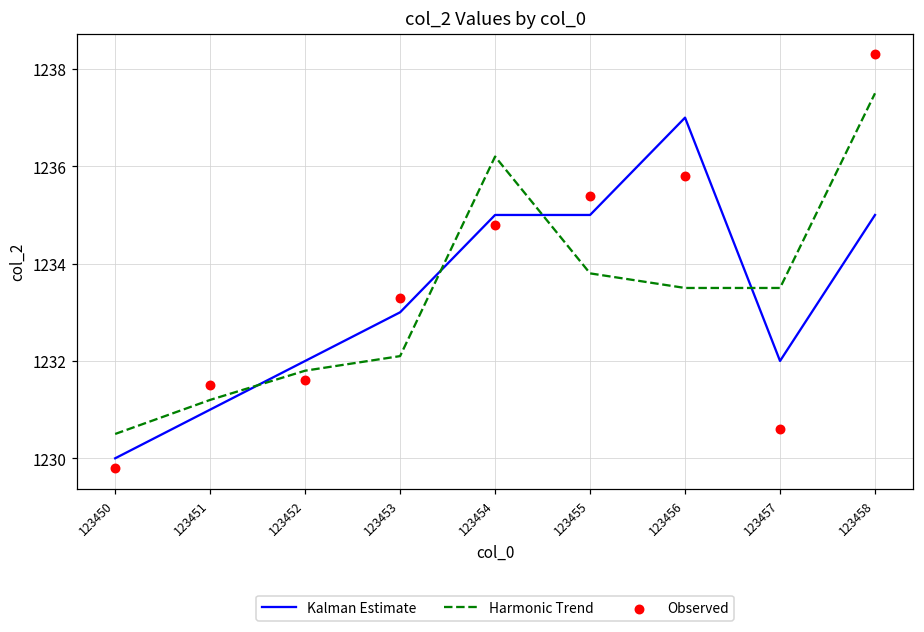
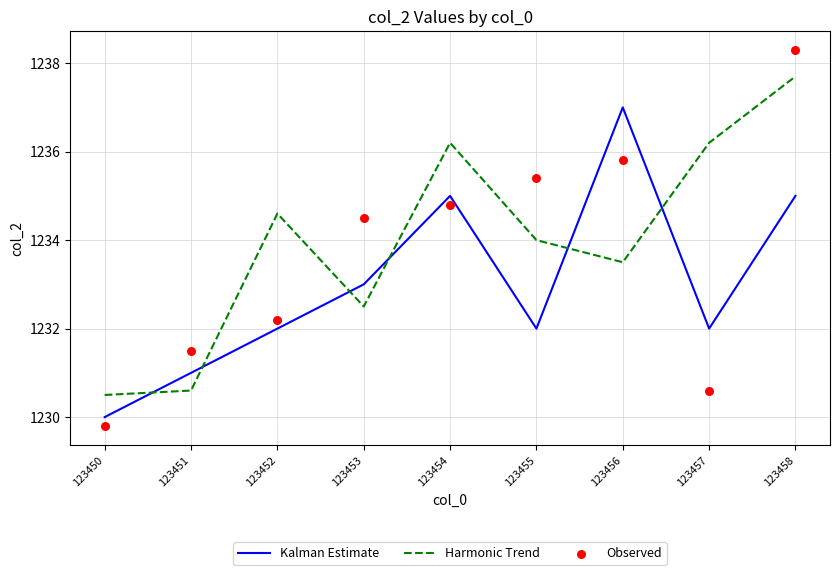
  {
    "Kalman Estimate": {
      "123450": 1230,
      "123451": 1231,
      "123452": 1232,
      "123453": 1233,
      "123454": 1235,
-     "123455": 1235,
+     "123455": 1232,
      "123456": 1237,
      "123457": 1232,
      "123458": 1235
    },
    "Observed": {
-     "123452": 1231.6,
-     "123453": 1233.3
+     "123452": 1232.2,
+     "123453": 1234.5
    },
    "Harmonic Trend": {
      "123450": 1230.5,
-     "123451": 1231.2,
-     "123452": 1231.8,
-     "123453": 1232.1,
+     "123451": 1230.6,
+     "123452": 1234.6,
+     "123453": 1232.5,
      "123454": 1236.2,
-     "123455": 1233.8,
+     "123455": 1234.0,
      "123456": 1233.5,
-     "123457": 1233.5,
-     "123458": 1237.5
+     "123457": 1236.2,
+     "123458": 1237.7
    }
  }
